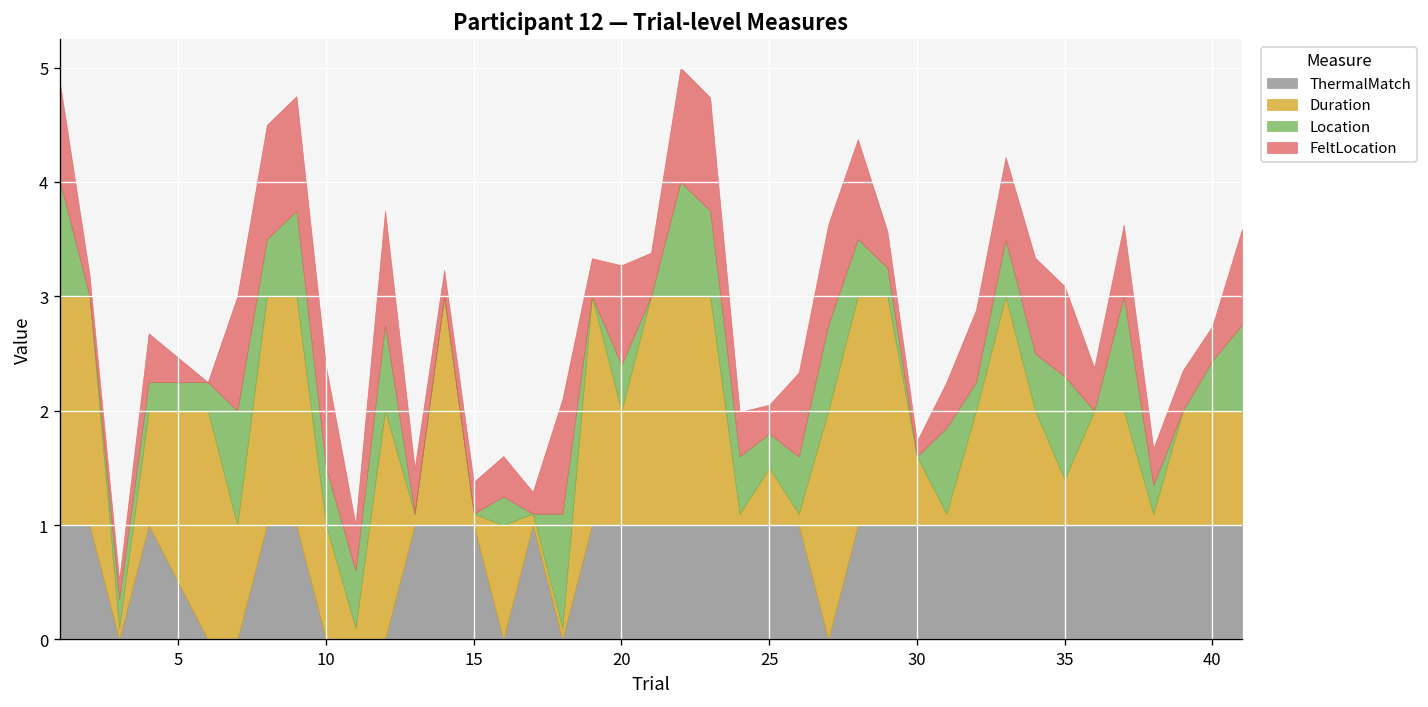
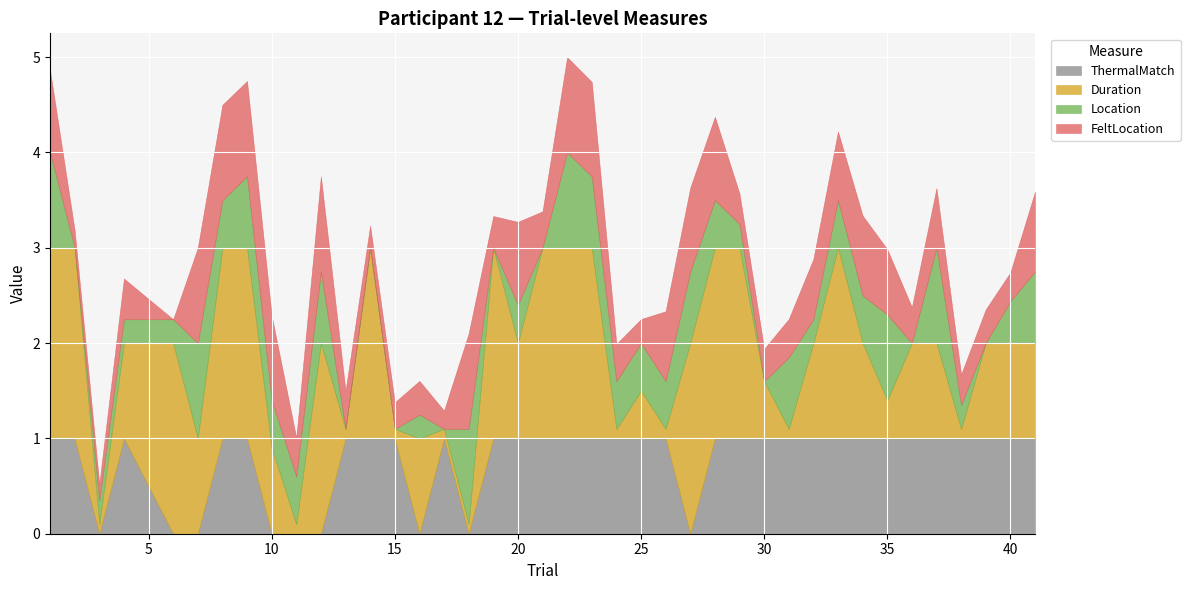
  {
    "ThermalMatch": {
      "10": 0.0,
      "15": 1.0,
      "20": 1.0,
      "25": 1.0,
      "30": 1.0,
      "35": 1.0,
      "40": 1.0
    },
    "Duration": {
-     "10": 1.0,
+     "10": 0.9,
      "20": 1.0,
      "25": 0.5,
      "35": 0.4,
      "40": 1.0
    },
    "Location": {
      "10": 0.5,
      "20": 0.4,
-     "25": 0.3,
+     "25": 0.5,
      "35": 0.9,
      "40": 0.4
    },
    "FeltLocation": {
      "10": 0.9,
      "15": 0.3,
      "20": 0.9,
      "25": 0.3,
-     "30": 0.1,
-     "35": 0.8,
+     "30": 0.3,
+     "35": 0.7,
      "40": 0.3
    }
  }
